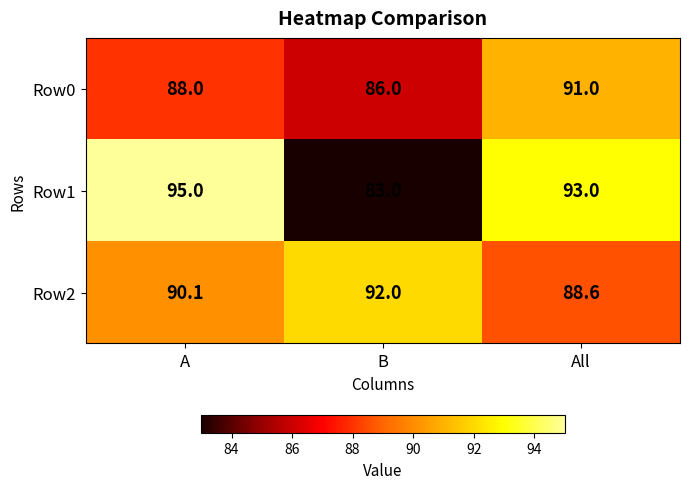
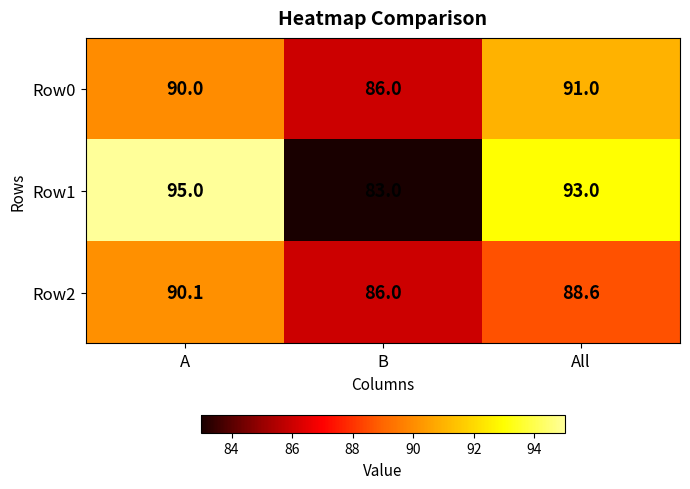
  {
    "Row0": {
-     "A": 88.0,
+     "A": 90.0,
      "B": 86.0,
      "All": 91.0
    },
    "Row1": {
      "A": 95.0,
      "All": 93.0
    },
    "Row2": {
      "A": 90.1,
-     "B": 92.0,
+     "B": 86.0,
      "All": 88.6
    }
  }
